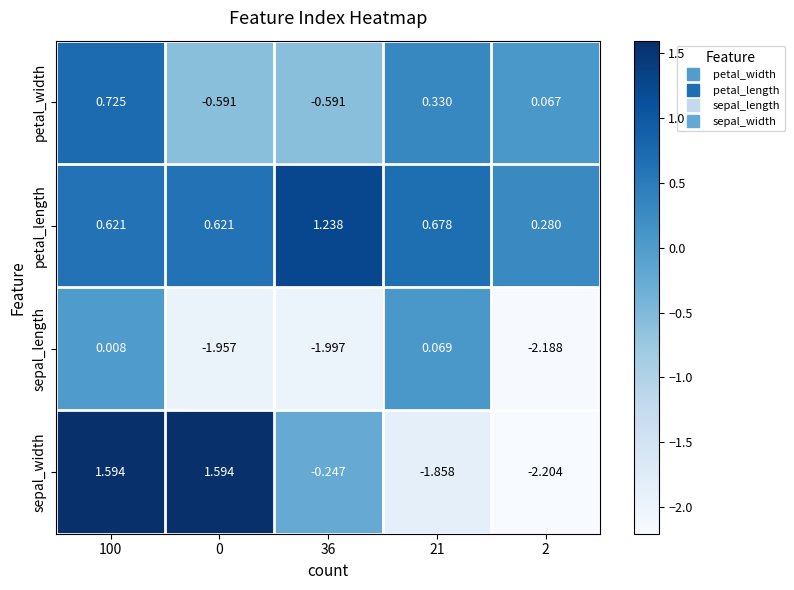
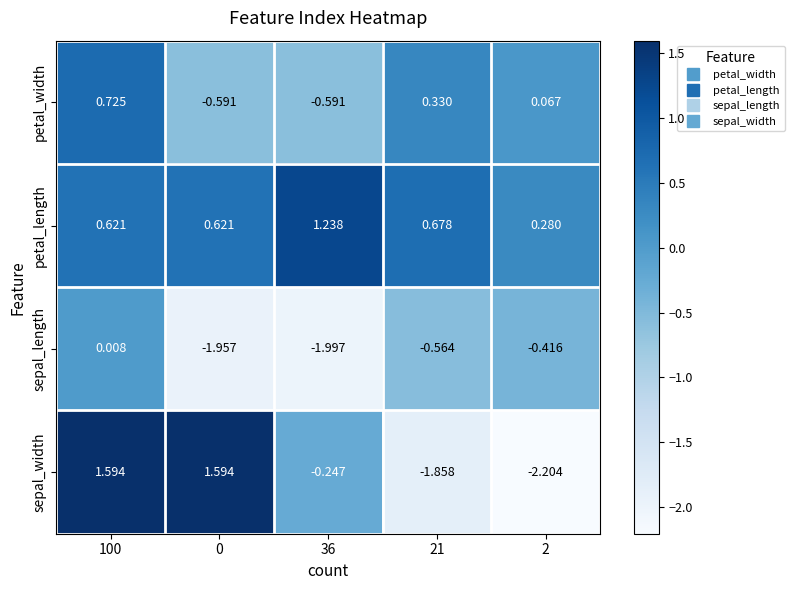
  {
    "petal_width": {
      "100": 0.725,
      "0": -0.591,
      "36": -0.591,
      "21": 0.330,
      "2": 0.067
    },
    "petal_length": {
      "100": 0.621,
      "0": 0.621,
      "36": 1.238,
      "21": 0.678,
      "2": 0.280
    },
    "sepal_length": {
      "100": 0.008,
      "0": -1.957,
      "36": -1.997,
-     "21": 0.069,
-     "2": -2.188
+     "21": -0.564,
+     "2": -0.416
    },
    "sepal_width": {
      "100": 1.594,
      "0": 1.594,
      "36": -0.247,
      "21": -1.858,
      "2": -2.204
    }
  }
